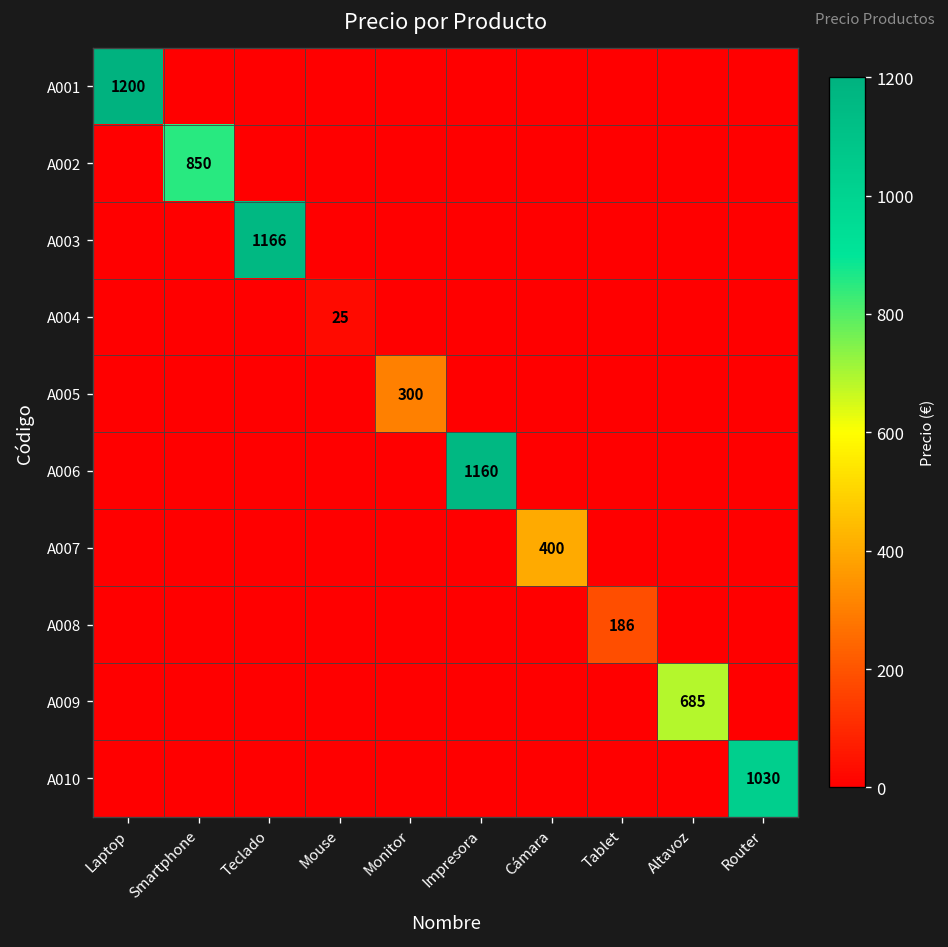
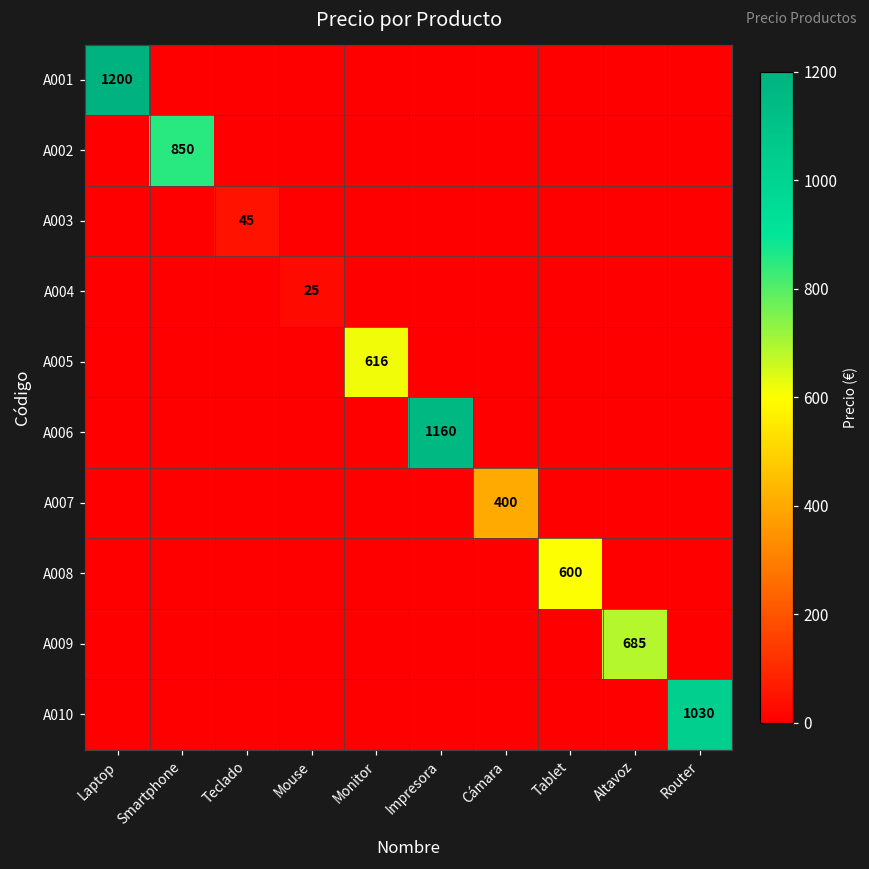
  {
    "A001": {
      "Laptop": 1200
    },
    "A002": {
      "Smartphone": 850
    },
    "A003": {
-     "Teclado": 1166
+     "Teclado": 45
    },
    "A004": {
      "Mouse": 25
    },
    "A005": {
-     "Monitor": 300
+     "Monitor": 616
    },
    "A006": {
      "Impresora": 1160
    },
    "A007": {
      "Cámara": 400
    },
    "A008": {
-     "Tablet": 186
+     "Tablet": 600
    },
    "A009": {
      "Altavoz": 685
    },
    "A010": {
      "Router": 1030
    }
  }
